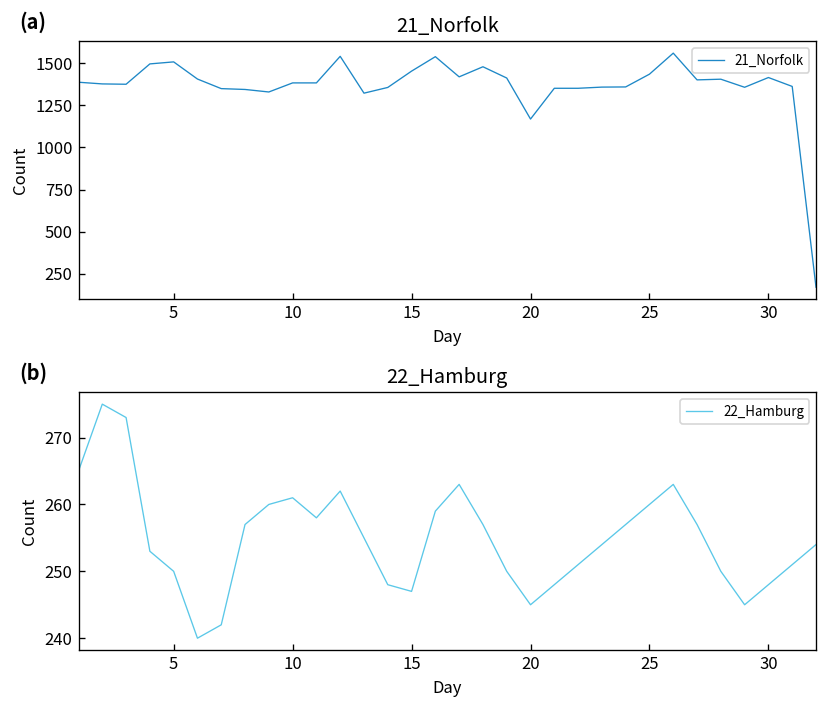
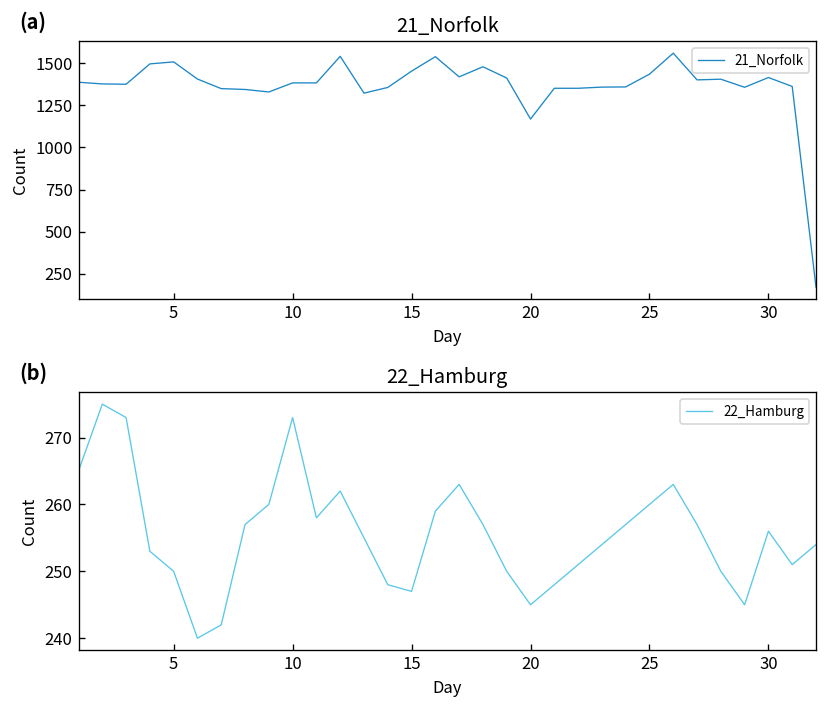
  {
    "21_Norfolk": {
      "5": 1510,
      "10": 1380,
      "15": 1450,
      "20": 1170,
      "25": 1440,
      "30": 1420
    },
    "22_Hamburg": {
      "5": 250,
-     "10": 261,
+     "10": 273,
      "15": 247,
      "20": 245,
      "25": 260,
-     "30": 248
+     "30": 256
    }
  }
